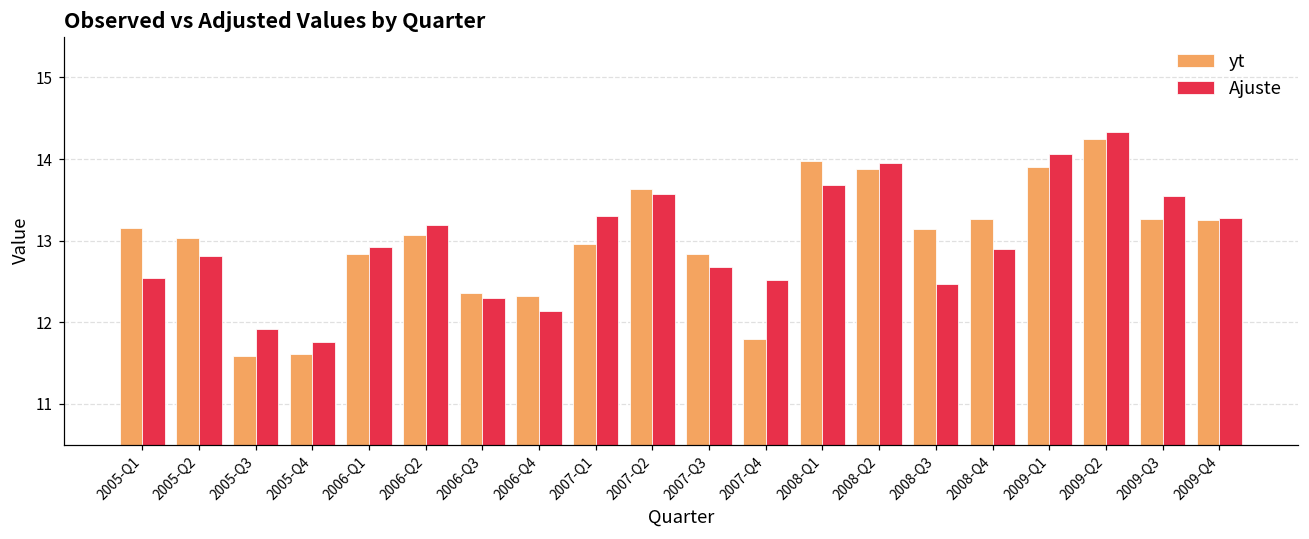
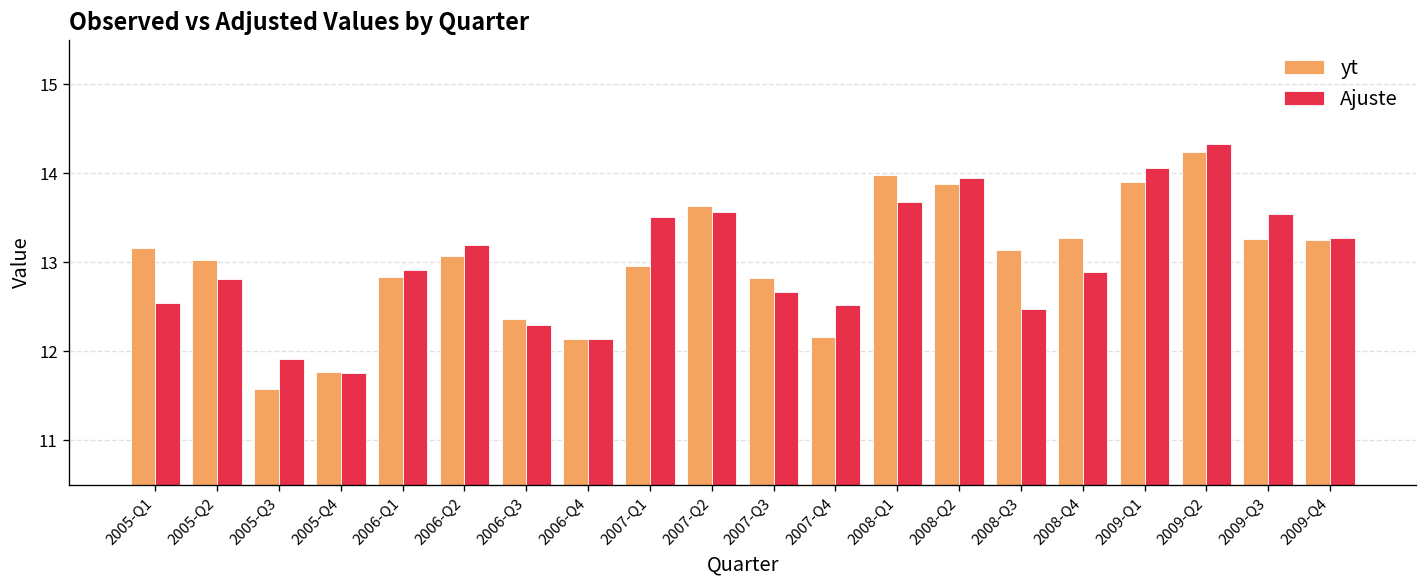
  {
    "yt": {
      "2005-Q1": 13.2,
      "2005-Q2": 13.0,
      "2005-Q3": 11.6,
-     "2005-Q4": 11.6,
+     "2005-Q4": 11.8,
      "2006-Q1": 12.8,
      "2006-Q2": 13.1,
      "2006-Q3": 12.4,
-     "2006-Q4": 12.3,
+     "2006-Q4": 12.1,
      "2007-Q1": 13.0,
      "2007-Q2": 13.6,
      "2007-Q3": 12.8,
-     "2007-Q4": 11.8,
+     "2007-Q4": 12.2,
      "2008-Q1": 14.0,
      "2008-Q2": 13.9,
      "2008-Q3": 13.1,
      "2008-Q4": 13.3,
      "2009-Q1": 13.9,
      "2009-Q2": 14.2,
      "2009-Q3": 13.3,
      "2009-Q4": 13.3
    },
    "Ajuste": {
      "2005-Q1": 12.5,
      "2005-Q2": 12.8,
      "2005-Q3": 11.9,
      "2005-Q4": 11.8,
      "2006-Q1": 12.9,
      "2006-Q2": 13.2,
      "2006-Q3": 12.3,
      "2006-Q4": 12.1,
-     "2007-Q1": 13.3,
+     "2007-Q1": 13.5,
      "2007-Q2": 13.6,
      "2007-Q3": 12.7,
      "2007-Q4": 12.5,
      "2008-Q1": 13.7,
      "2008-Q2": 13.9,
      "2008-Q3": 12.5,
      "2008-Q4": 12.9,
      "2009-Q1": 14.1,
      "2009-Q2": 14.3,
      "2009-Q3": 13.5,
      "2009-Q4": 13.3
    }
  }
